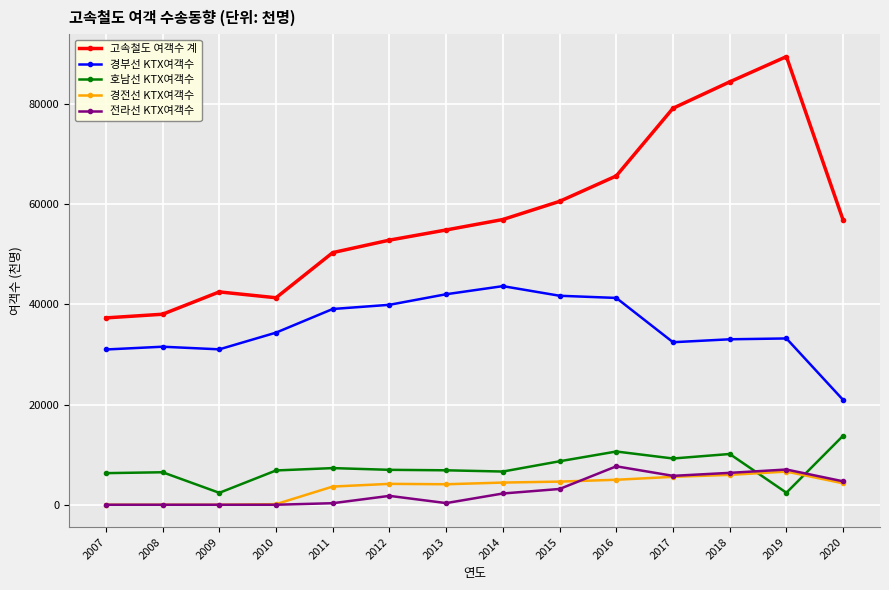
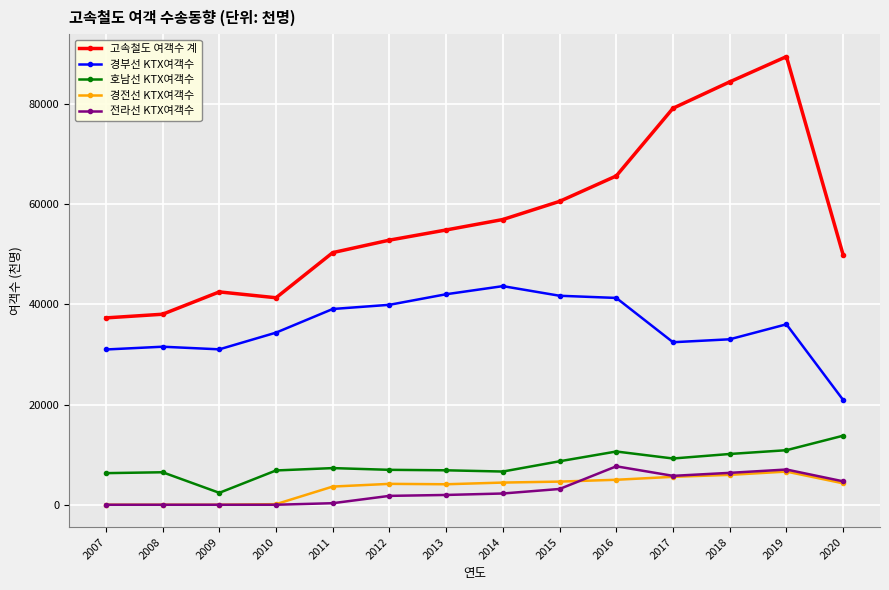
  {
    "고속철도 여객수 계": {
      "2007": 37000,
      "2008": 38000,
      "2009": 42000,
      "2010": 41000,
      "2011": 50000,
      "2012": 53000,
      "2013": 55000,
      "2014": 57000,
      "2015": 61000,
      "2016": 66000,
      "2017": 79000,
      "2018": 84000,
      "2019": 89000,
-     "2020": 57000
+     "2020": 50000
    },
    "경부선 KTX여객수": {
      "2007": 31000,
      "2008": 32000,
      "2009": 31000,
      "2010": 34000,
      "2011": 39000,
      "2012": 40000,
      "2013": 42000,
      "2014": 44000,
      "2015": 42000,
      "2016": 41000,
      "2017": 32000,
      "2018": 33000,
-     "2019": 33000,
+     "2019": 36000,
      "2020": 21000
    },
    "호남선 KTX여객수": {
      "2007": 6000,
      "2008": 6000,
      "2009": 2000,
      "2010": 7000,
      "2011": 7000,
      "2012": 7000,
      "2013": 7000,
      "2014": 7000,
      "2015": 9000,
      "2016": 11000,
      "2017": 9000,
      "2018": 10000,
-     "2019": 2000,
+     "2019": 11000,
      "2020": 14000
    },
    "경전선 KTX여객수": {
      "2011": 4000,
      "2012": 4000,
      "2013": 4000,
      "2014": 4000,
      "2015": 5000,
      "2016": 5000
    },
    "전라선 KTX여객수": {
      "2011": 0,
      "2012": 2000,
-     "2013": 0,
+     "2013": 2000,
      "2014": 2000,
      "2015": 3000,
      "2016": 8000
    }
  }
